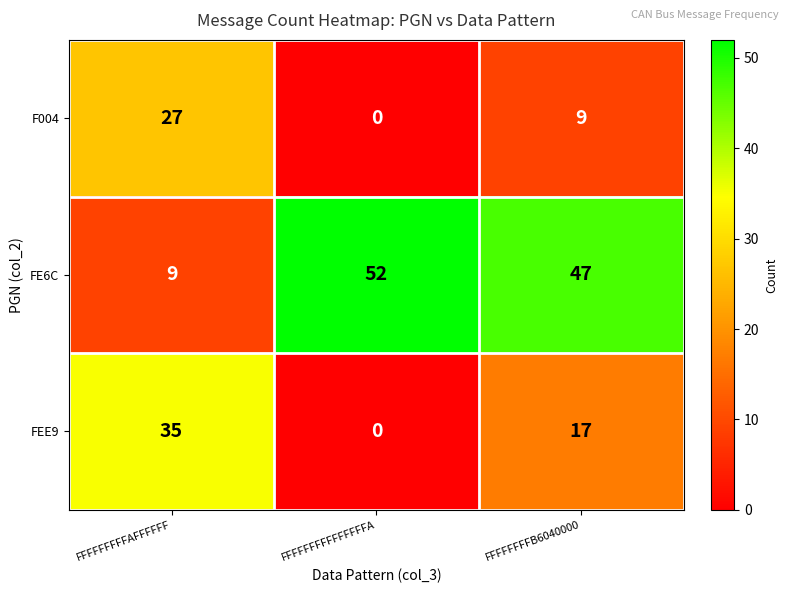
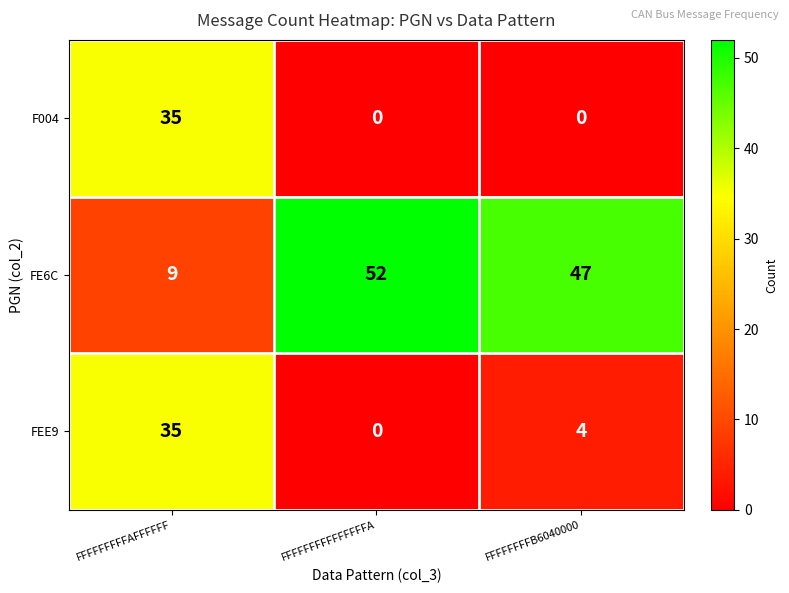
  {
    "F004": {
-     "FFFFFFFFFAFFFFFF": 27,
+     "FFFFFFFFFAFFFFFF": 35,
      "FFFFFFFFFFFFFFFA": 0,
-     "FFFFFFFFB6040000": 9
+     "FFFFFFFFB6040000": 0
    },
    "FE6C": {
      "FFFFFFFFFAFFFFFF": 9,
      "FFFFFFFFFFFFFFFA": 52,
      "FFFFFFFFB6040000": 47
    },
    "FEE9": {
      "FFFFFFFFFAFFFFFF": 35,
      "FFFFFFFFFFFFFFFA": 0,
-     "FFFFFFFFB6040000": 17
+     "FFFFFFFFB6040000": 4
    }
  }
